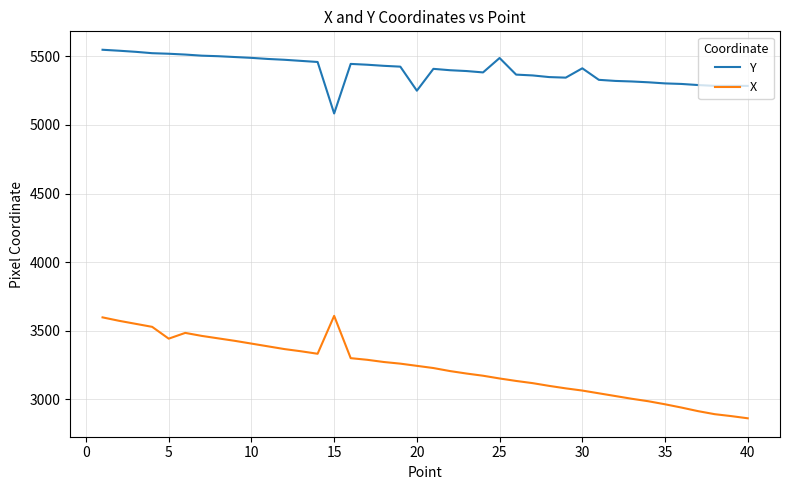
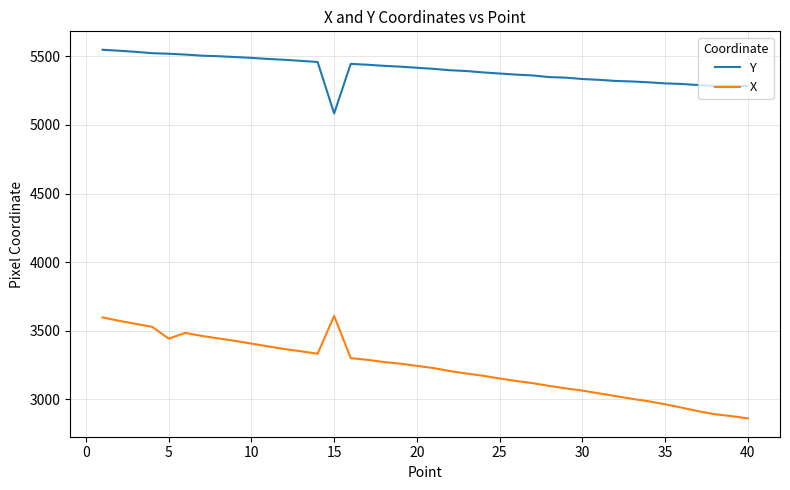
  {
    "Y": {
      "5": 5520,
      "10": 5490,
      "15": 5080,
-     "20": 5250,
-     "25": 5490,
-     "30": 5410,
+     "20": 5420,
+     "25": 5370,
+     "30": 5330,
      "35": 5300
    },
    "X": {
      "5": 3440,
      "10": 3410,
      "15": 3610,
      "20": 3250,
      "25": 3150,
      "30": 3070,
      "35": 2970,
      "40": 2860
    }
  }
